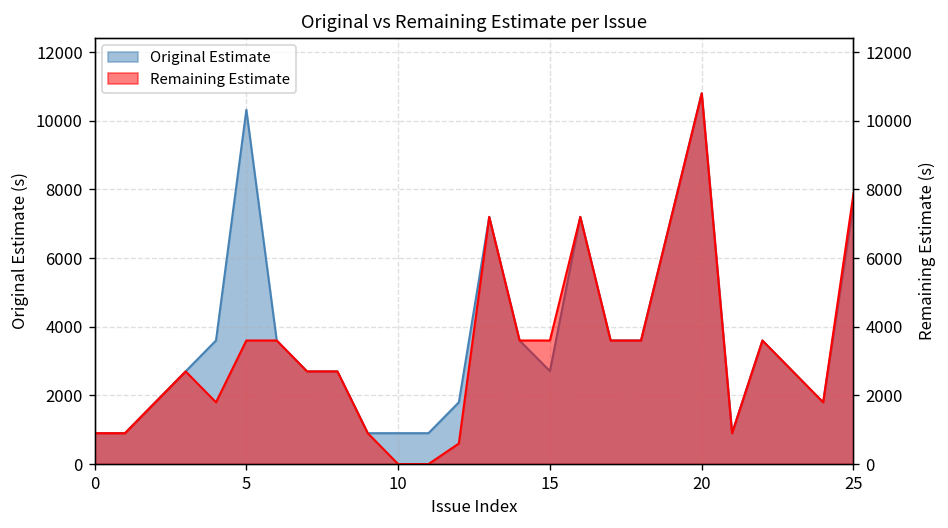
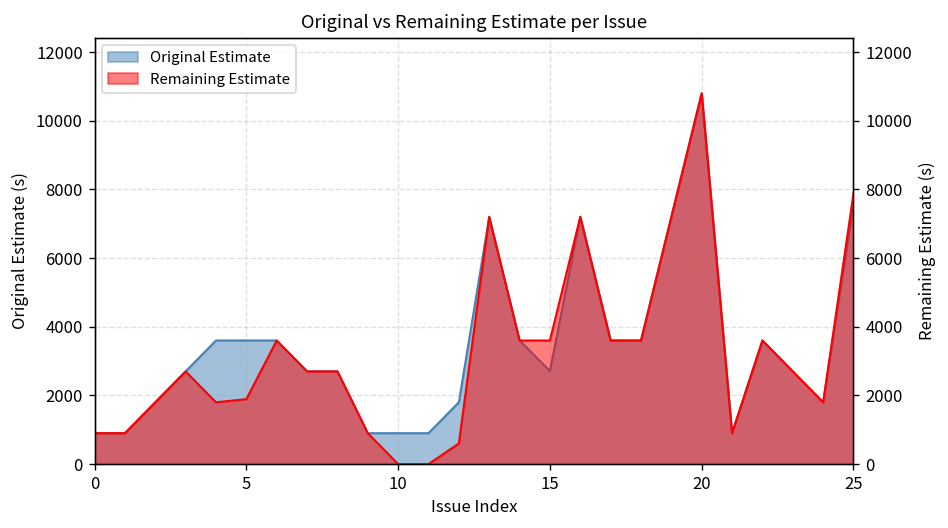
  {
    "Original Estimate": {
      "0": 900,
-     "5": 10300,
+     "5": 3600,
      "10": 900,
      "15": 2700,
      "20": 10800,
      "25": 7600
    },
    "Remaining Estimate": {
      "0": 900,
-     "5": 3600,
+     "5": 1900,
      "10": 0,
      "15": 3600,
      "20": 10800,
      "25": 7900
    }
  }
